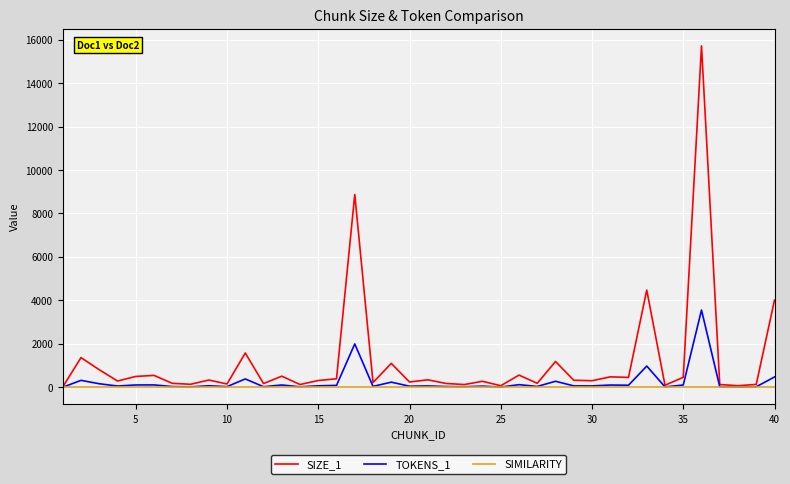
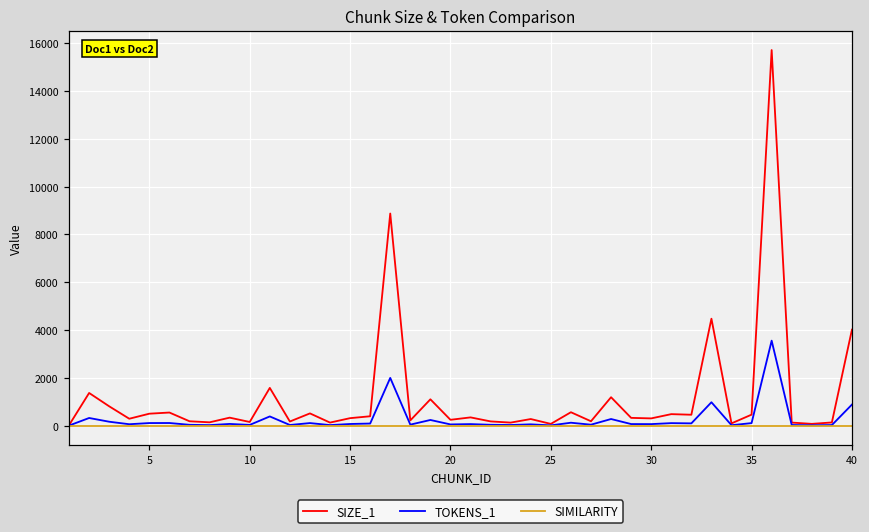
  {
    "SIZE_1": {
      "5": 500,
      "10": 200,
      "15": 300,
      "20": 200,
      "30": 300,
      "35": 500,
      "40": 4000
    },
    "TOKENS_1": {
-     "40": 500
+     "40": 900
    },
    "SIMILARITY": {
      "40": 0
    }
  }
